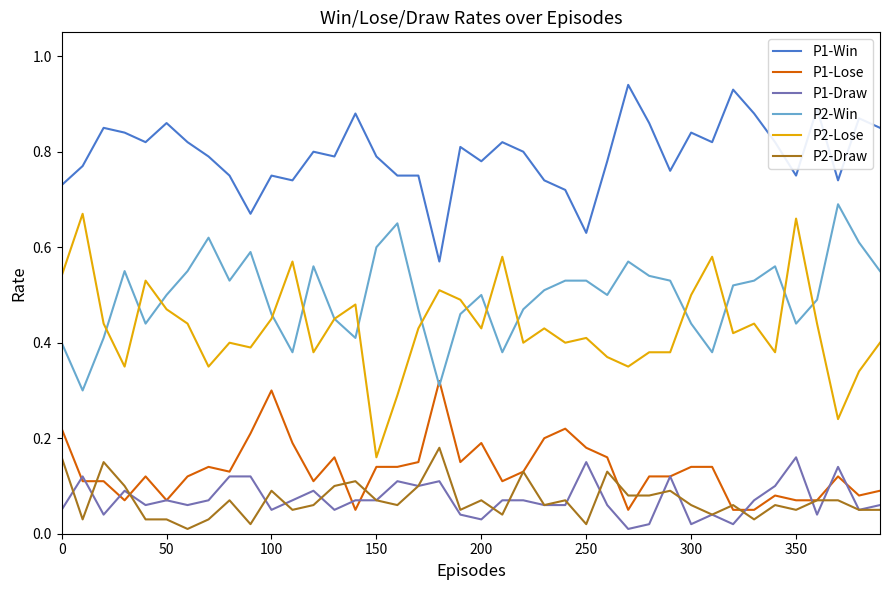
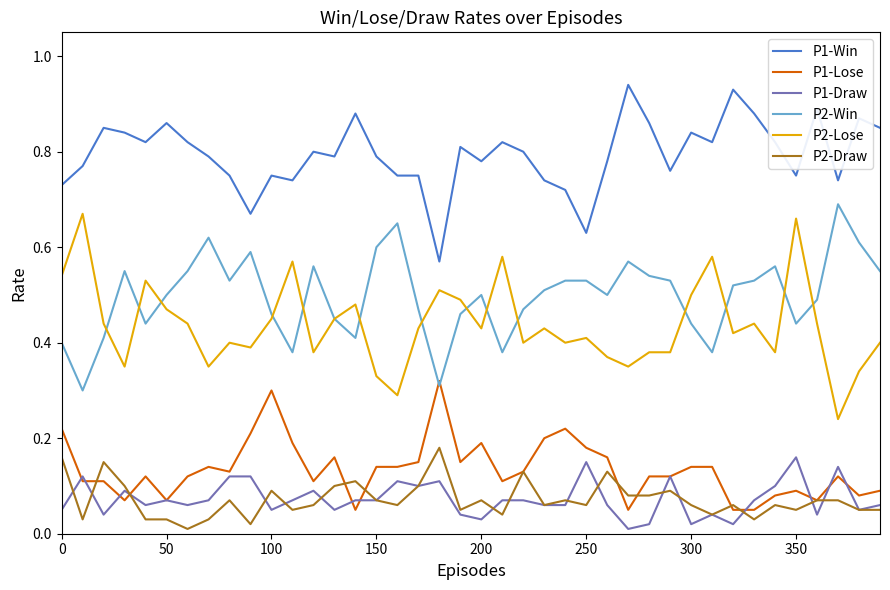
  {
    "P1-Lose": {
      "0": 0.22,
      "100": 0.30,
      "150": 0.14,
      "200": 0.19,
      "250": 0.18,
      "300": 0.14,
-     "350": 0.07
+     "350": 0.09
    },
    "P2-Lose": {
      "0": 0.54,
      "50": 0.47,
      "100": 0.45,
-     "150": 0.16,
+     "150": 0.33,
      "200": 0.43,
      "250": 0.41,
      "300": 0.50,
      "350": 0.66
    },
    "P2-Draw": {
      "0": 0.16,
      "50": 0.03,
      "100": 0.09,
      "200": 0.07,
-     "250": 0.02,
+     "250": 0.06,
      "300": 0.06,
      "350": 0.05
    }
  }
